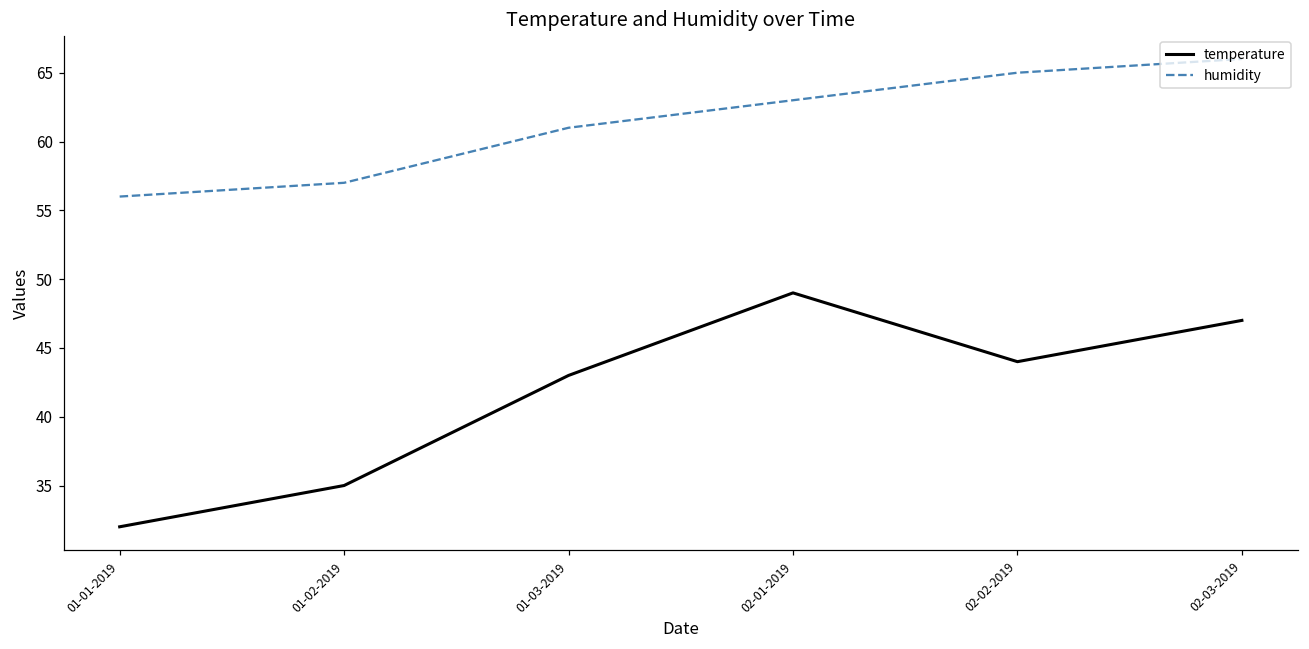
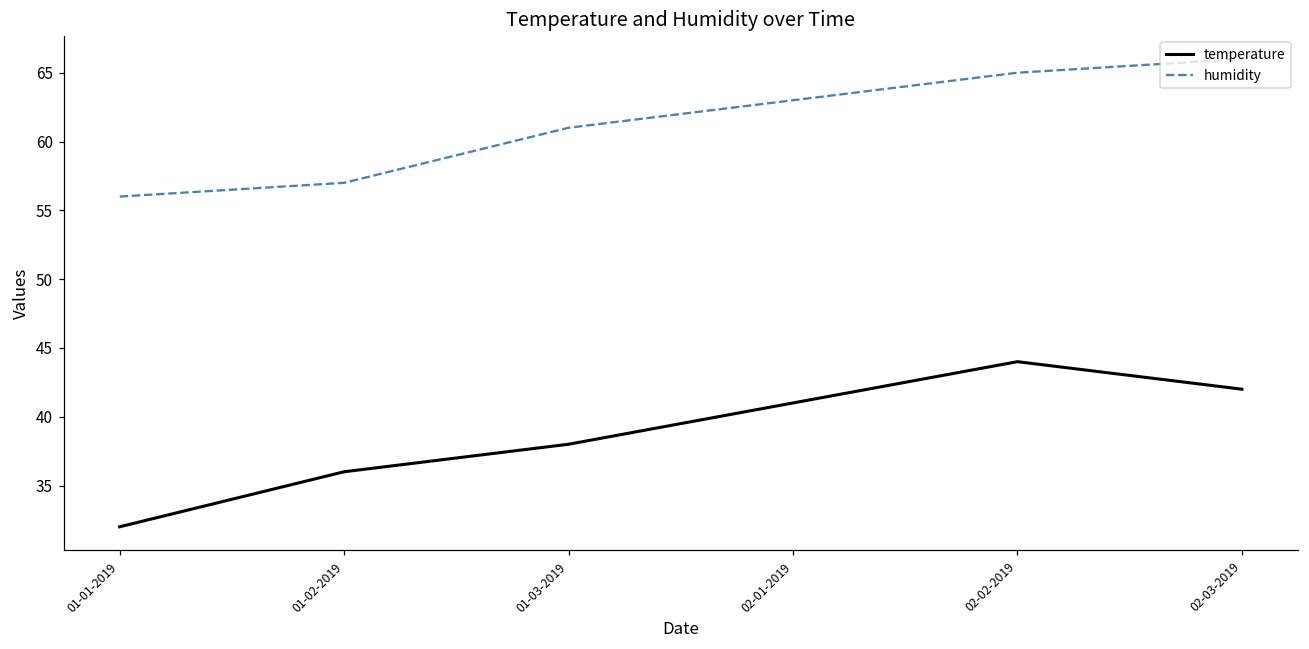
  {
    "temperature": {
      "01-01-2019": 32,
-     "01-02-2019": 35,
-     "01-03-2019": 43,
-     "02-01-2019": 49,
+     "01-02-2019": 36,
+     "01-03-2019": 38,
+     "02-01-2019": 41,
      "02-02-2019": 44,
-     "02-03-2019": 47
+     "02-03-2019": 42
    },
    "humidity": {
      "01-01-2019": 56,
      "01-02-2019": 57,
      "01-03-2019": 61,
      "02-01-2019": 63,
      "02-02-2019": 65
    }
  }
